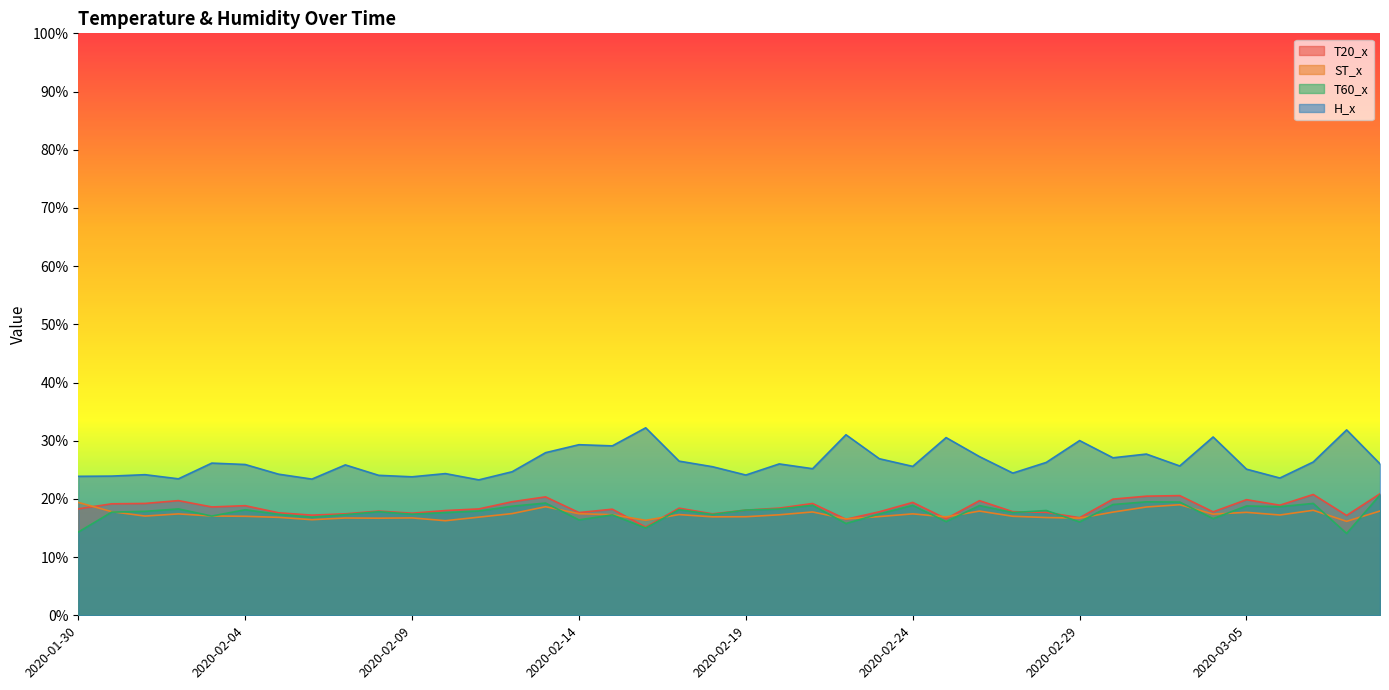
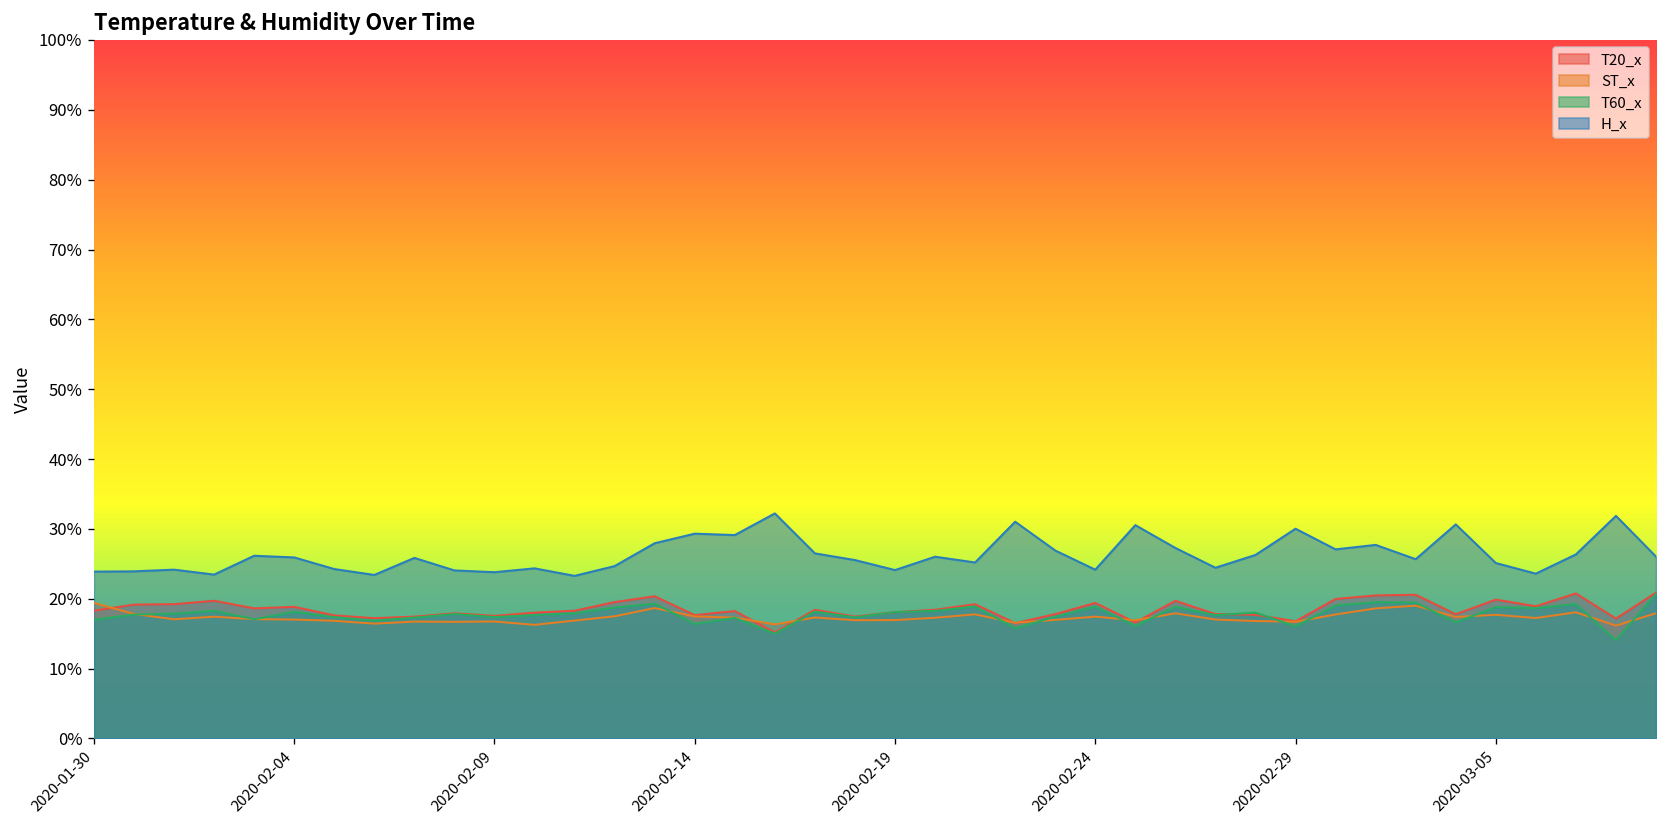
  {
    "T60_x": {
-     "2020-01-30": "14%",
+     "2020-01-30": "17%",
      "2020-02-04": "18%",
      "2020-02-14": "16%",
      "2020-02-24": "19%",
      "2020-02-29": "16%",
      "2020-03-05": "19%"
    },
    "H_x": {
      "2020-01-30": "24%",
      "2020-02-04": "26%",
      "2020-02-09": "24%",
      "2020-02-14": "29%",
      "2020-02-19": "24%",
-     "2020-02-24": "26%",
+     "2020-02-24": "24%",
      "2020-02-29": "30%",
      "2020-03-05": "25%"
    }
  }
